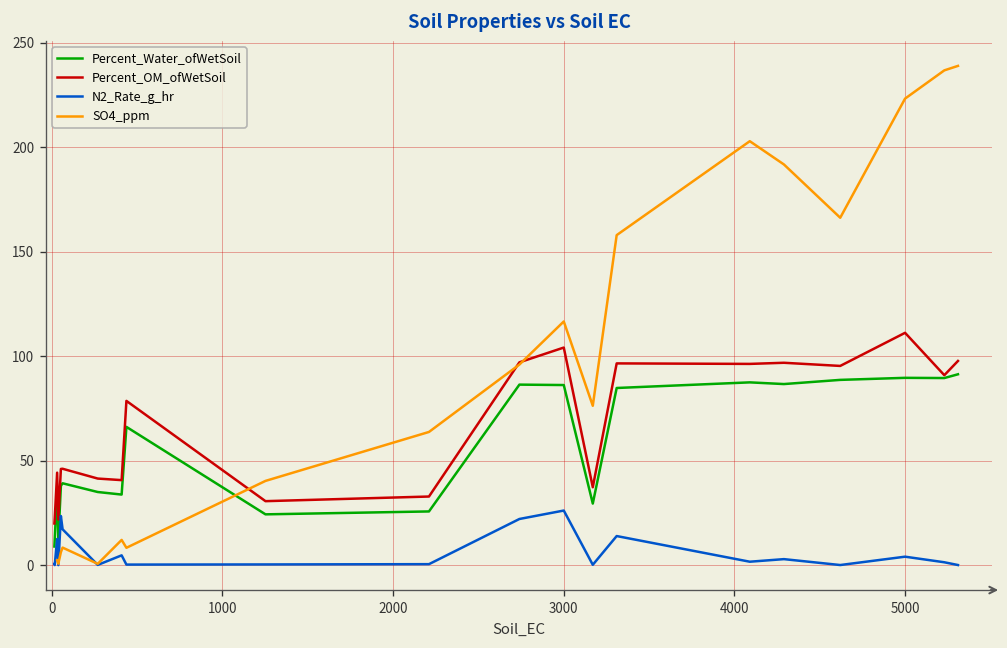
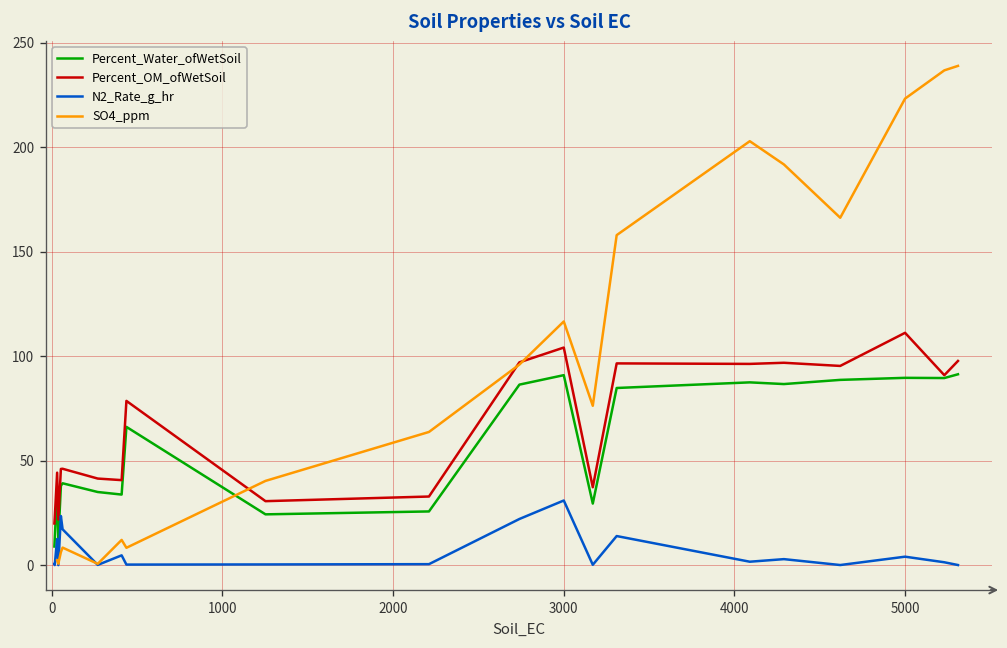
  {
    "Percent_Water_ofWetSoil": {
-     "3000": 86,
+     "3000": 91,
      "5000": 90
    },
    "Percent_OM_ofWetSoil": {
      "3000": 104,
      "5000": 111
    },
    "N2_Rate_g_hr": {
-     "3000": 26,
+     "3000": 31,
      "5000": 4
    },
    "SO4_ppm": {
      "3000": 117,
      "5000": 223
    }
  }
